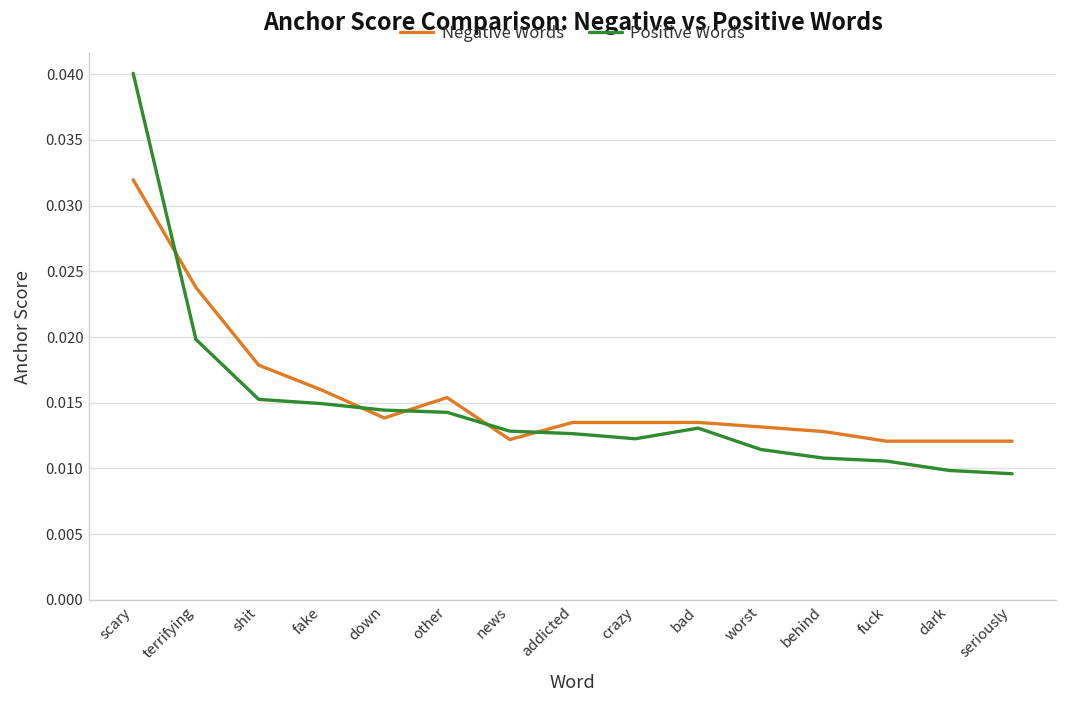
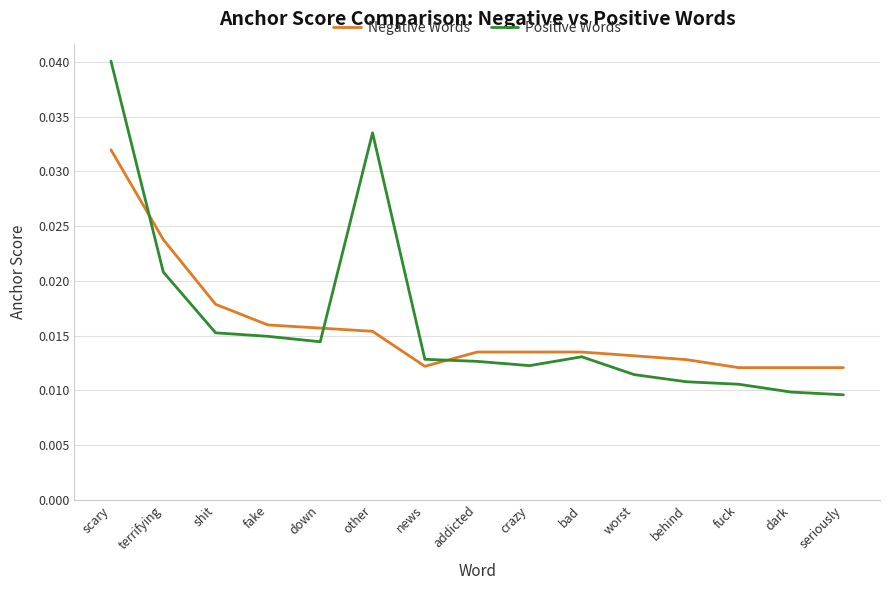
  {
    "Negative Words": {
      "scary": 0.0320,
      "terrifying": 0.0238,
      "shit": 0.0179,
      "fake": 0.0160,
-     "down": 0.0138,
+     "down": 0.0157,
      "other": 0.0154,
      "news": 0.0122,
      "addicted": 0.0135,
      "crazy": 0.0135,
      "bad": 0.0135,
      "worst": 0.0132,
      "behind": 0.0128,
      "fuck": 0.0121,
      "dark": 0.0121,
      "seriously": 0.0121
    },
    "Positive Words": {
      "scary": 0.0401,
-     "terrifying": 0.0198,
+     "terrifying": 0.0208,
      "shit": 0.0153,
      "fake": 0.0149,
      "down": 0.0144,
-     "other": 0.0143,
+     "other": 0.0335,
      "news": 0.0128,
      "addicted": 0.0126,
      "crazy": 0.0123,
      "bad": 0.0131,
      "worst": 0.0114,
      "behind": 0.0108,
      "fuck": 0.0106,
      "dark": 0.0098,
      "seriously": 0.0096
    }
  }
